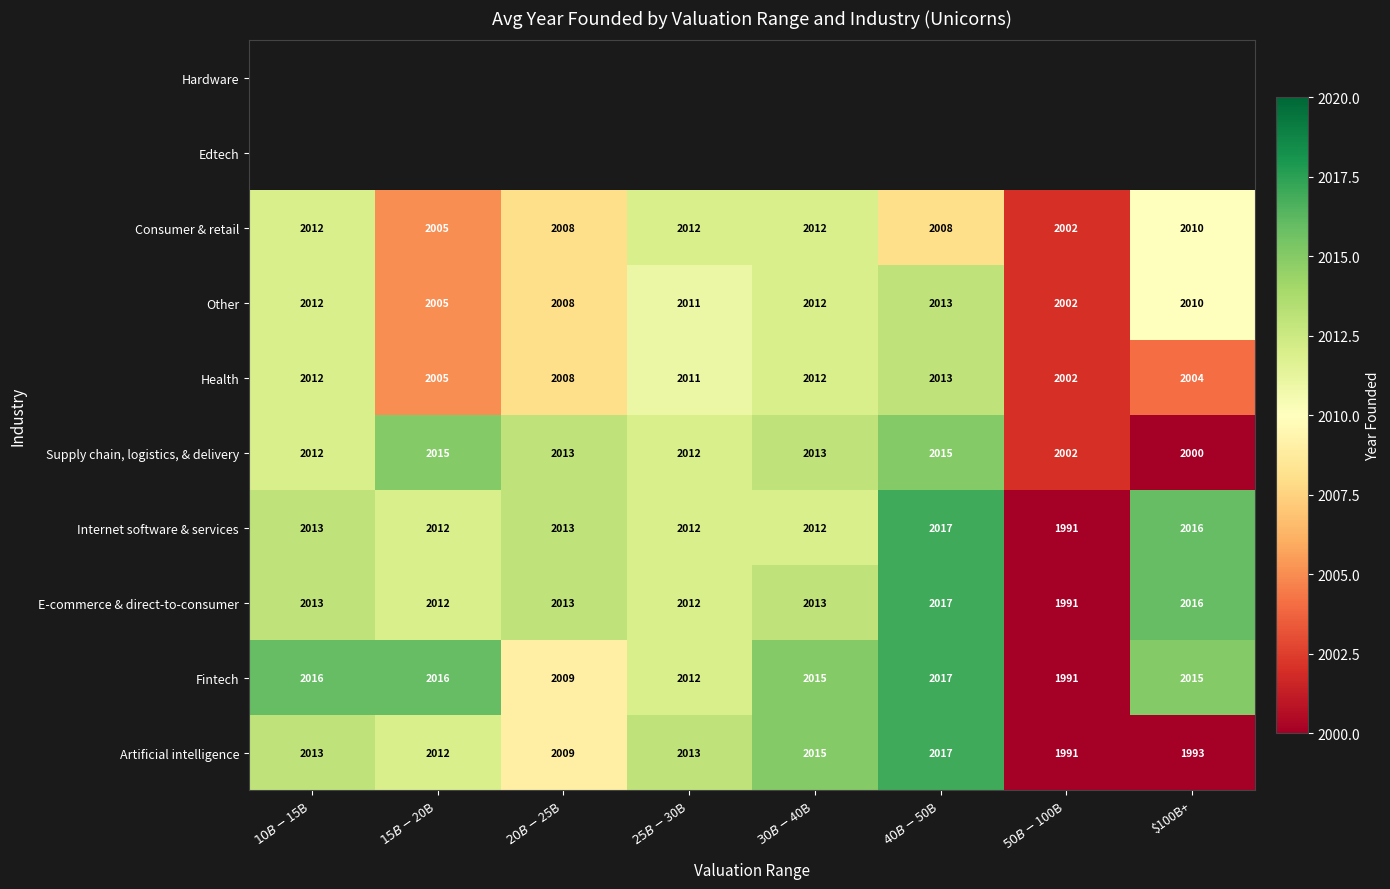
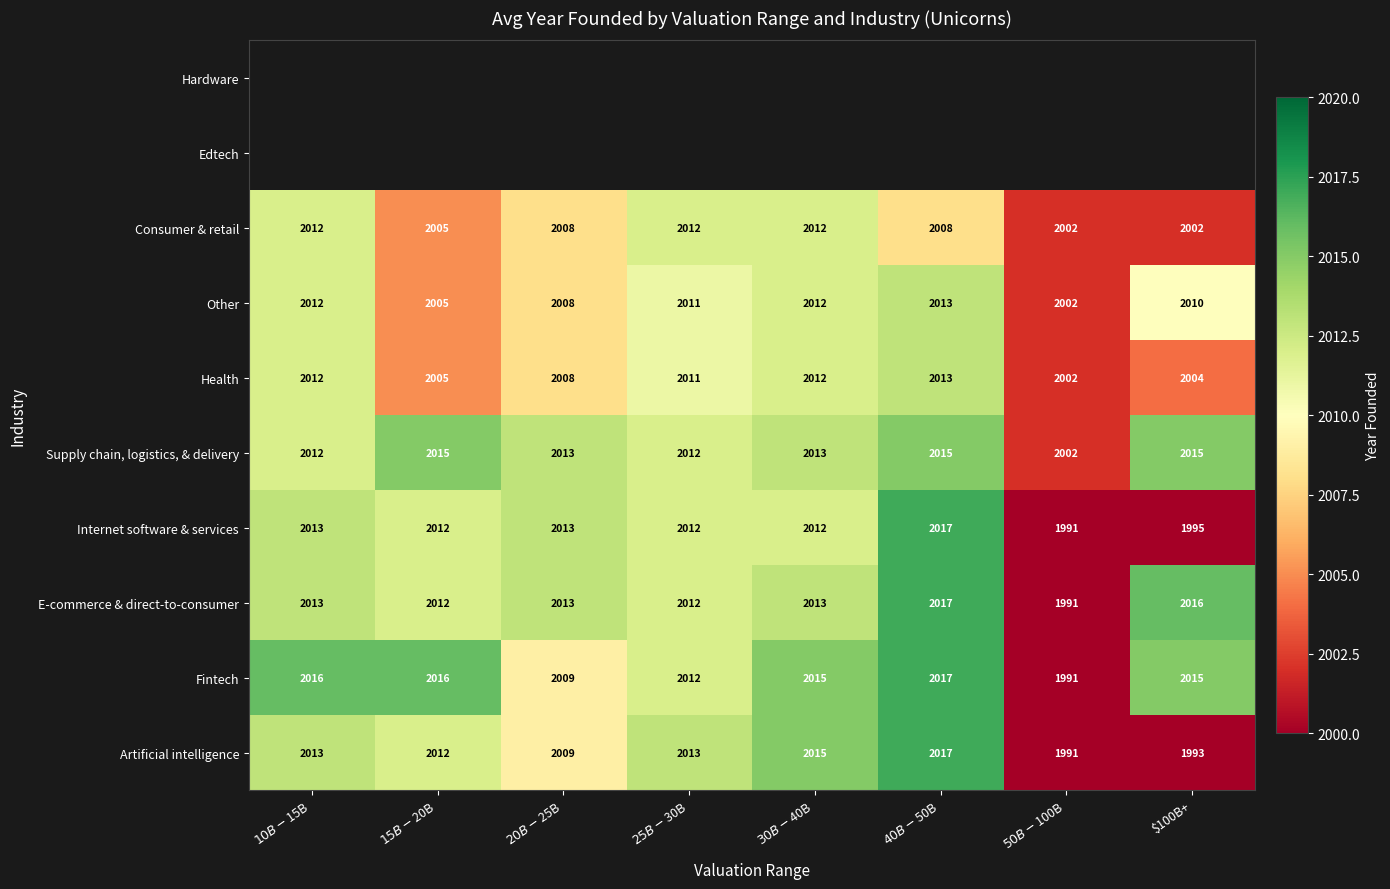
  {
    "Consumer & retail": {
-     "$100B+": 2010
+     "$100B+": 2002
    },
    "Other": {
      "$100B+": 2010
    },
    "Health": {
      "$100B+": 2004
    },
    "Supply chain, logistics, & delivery": {
-     "$100B+": 2000
+     "$100B+": 2015
    },
    "Internet software & services": {
-     "$100B+": 2016
+     "$100B+": 1995
    },
    "E-commerce & direct-to-consumer": {
      "$100B+": 2016
    },
    "Fintech": {
      "$100B+": 2015
    },
    "Artificial intelligence": {
      "$100B+": 1993
    }
  }
